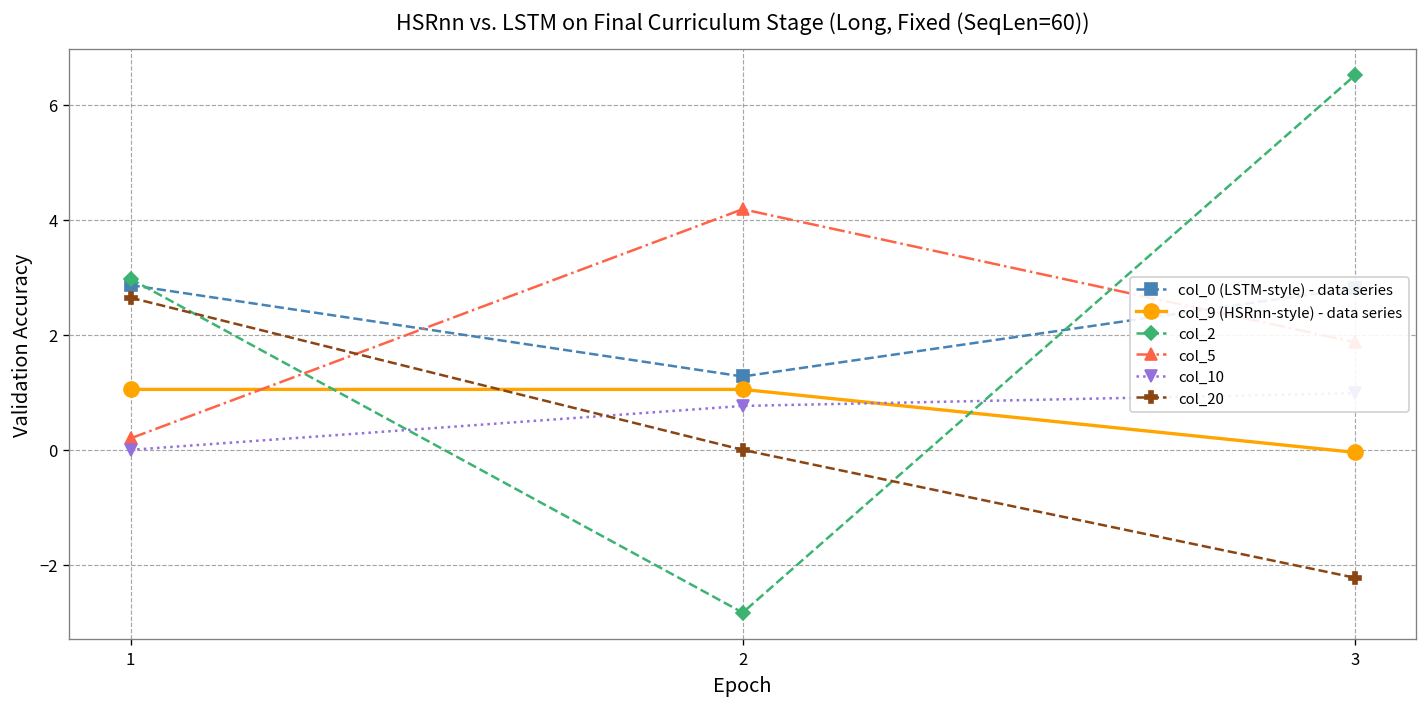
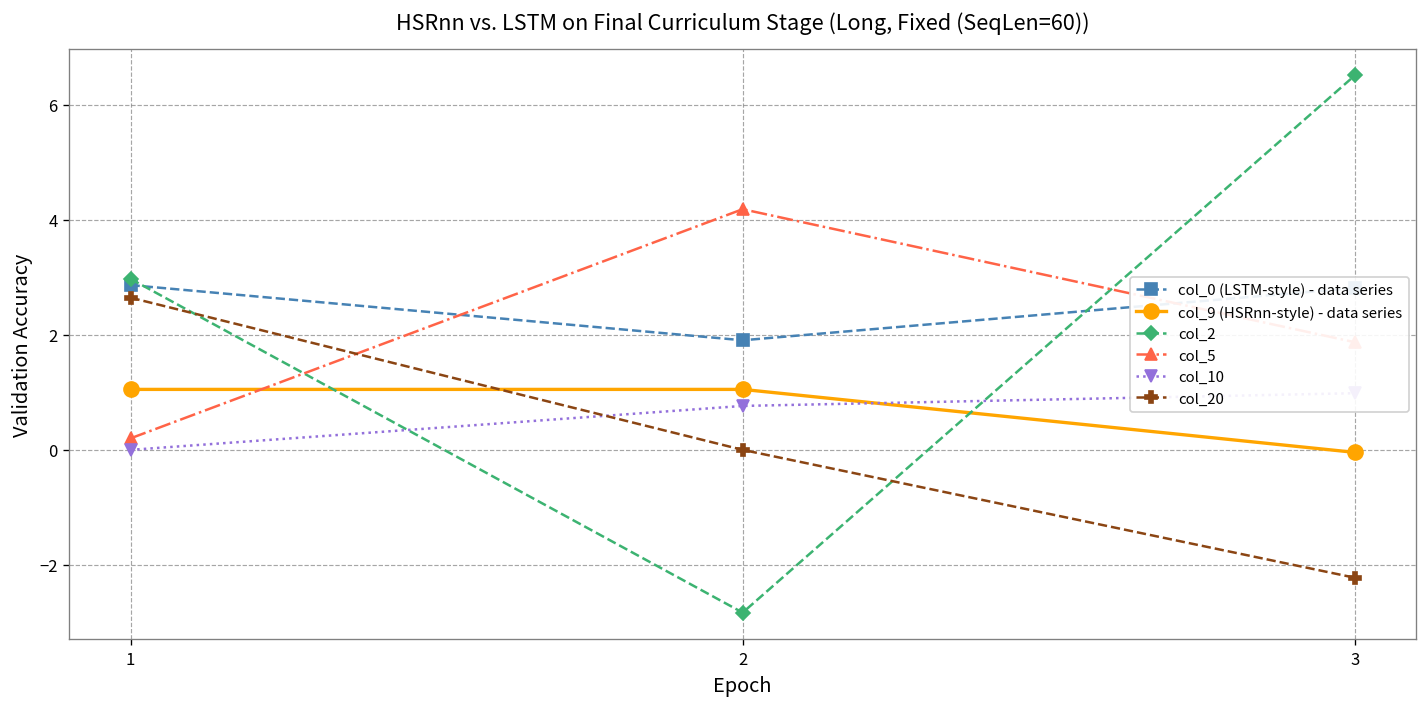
  {
    "col_0 (LSTM-style) - data series": {
      "1": 2.9,
-     "2": 1.3
+     "2": 1.9
    },
    "col_9 (HSRnn-style) - data series": {
      "1": 1.1,
      "2": 1.1,
      "3": 0.0
    },
    "col_2": {
      "1": 3.0,
      "2": -2.8,
      "3": 6.5
    },
    "col_5": {
      "1": 0.2,
      "2": 4.2
    },
    "col_10": {
      "1": 0.0,
      "2": 0.8
    },
    "col_20": {
      "1": 2.6,
      "2": 0.0,
      "3": -2.2
    }
  }
